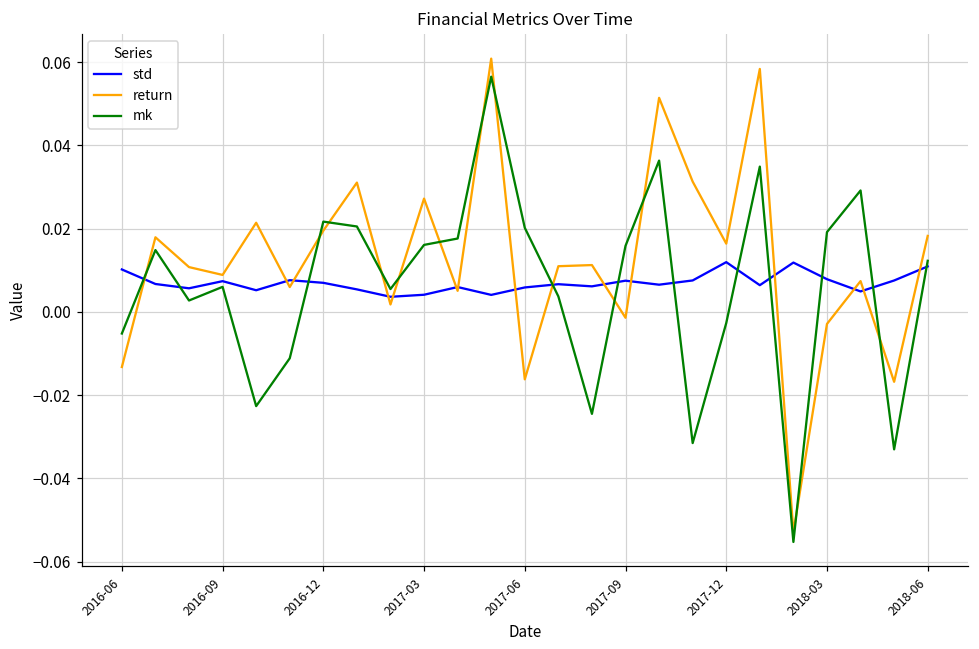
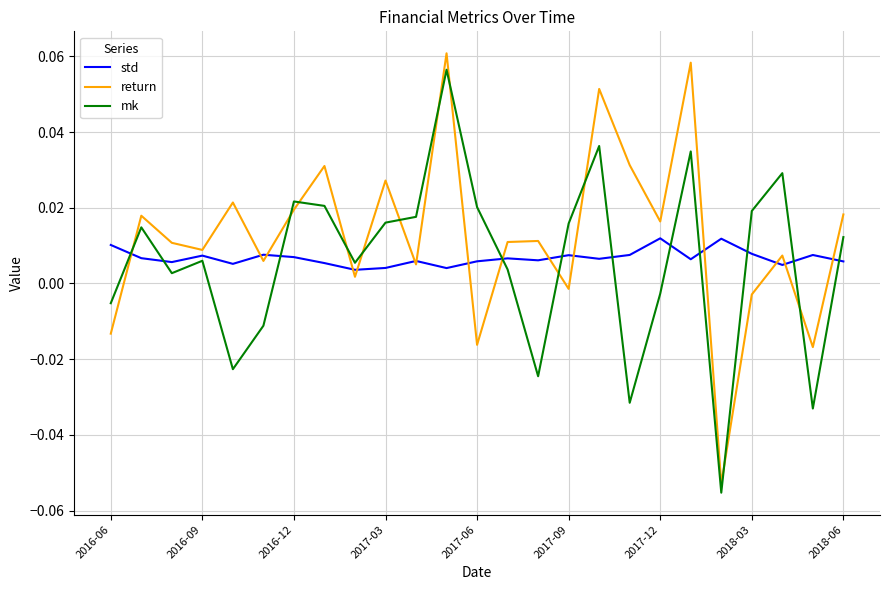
  {
    "std": {
      "2016-06": 0.010,
      "2016-09": 0.007,
      "2016-12": 0.007,
      "2017-03": 0.004,
      "2017-06": 0.006,
      "2017-09": 0.007,
      "2017-12": 0.012,
      "2018-03": 0.008,
-     "2018-06": 0.011
+     "2018-06": 0.006
    },
    "return": {
      "2016-06": -0.013,
      "2016-09": 0.009,
      "2016-12": 0.020,
      "2017-03": 0.027,
      "2017-06": -0.016,
      "2017-09": -0.001,
      "2017-12": 0.016,
      "2018-03": -0.003,
      "2018-06": 0.018
    },
    "mk": {
      "2016-06": -0.005,
      "2016-09": 0.006,
      "2016-12": 0.022,
      "2017-03": 0.016,
      "2017-06": 0.020,
      "2017-09": 0.016,
      "2017-12": -0.003,
      "2018-03": 0.019,
      "2018-06": 0.012
    }
  }
